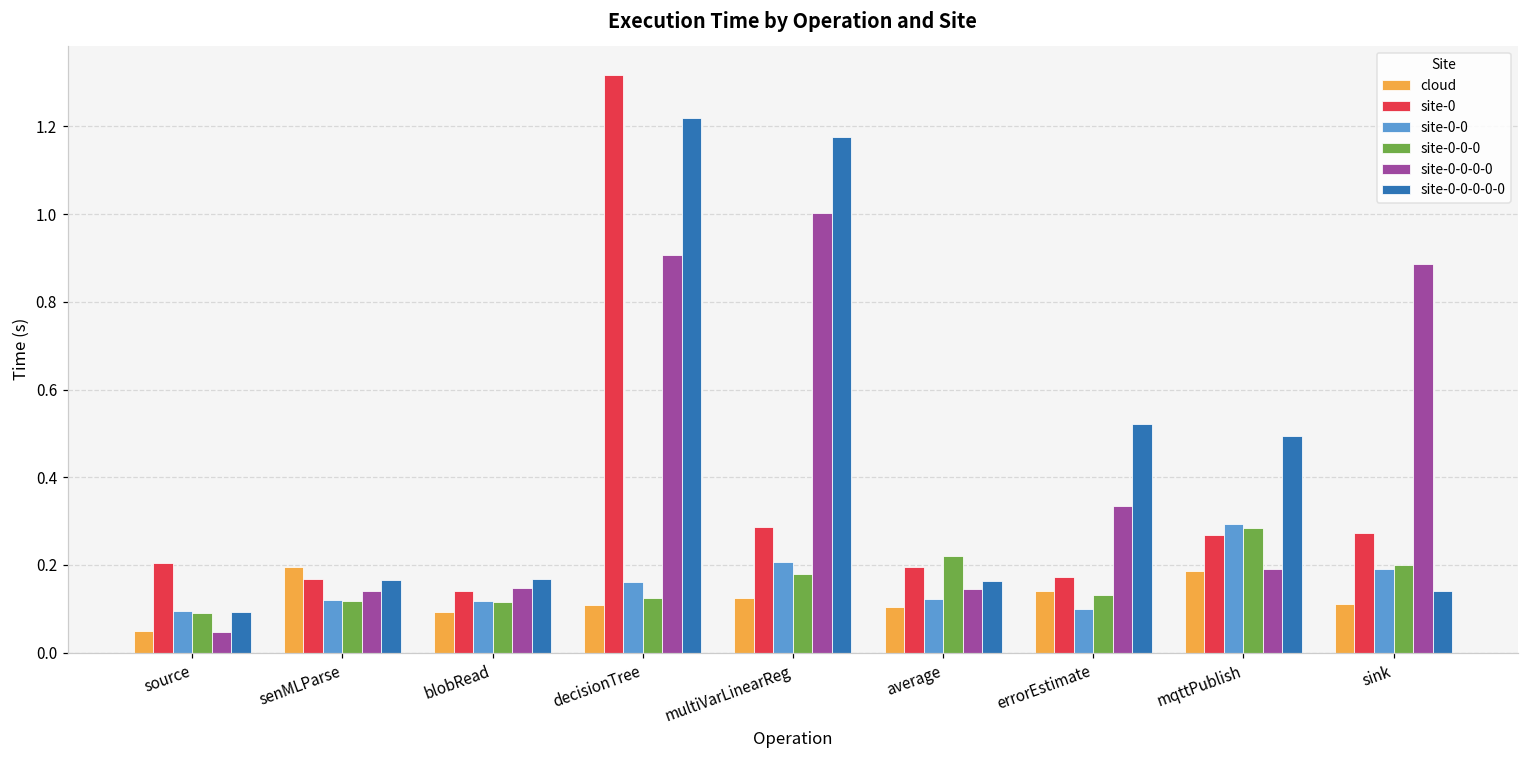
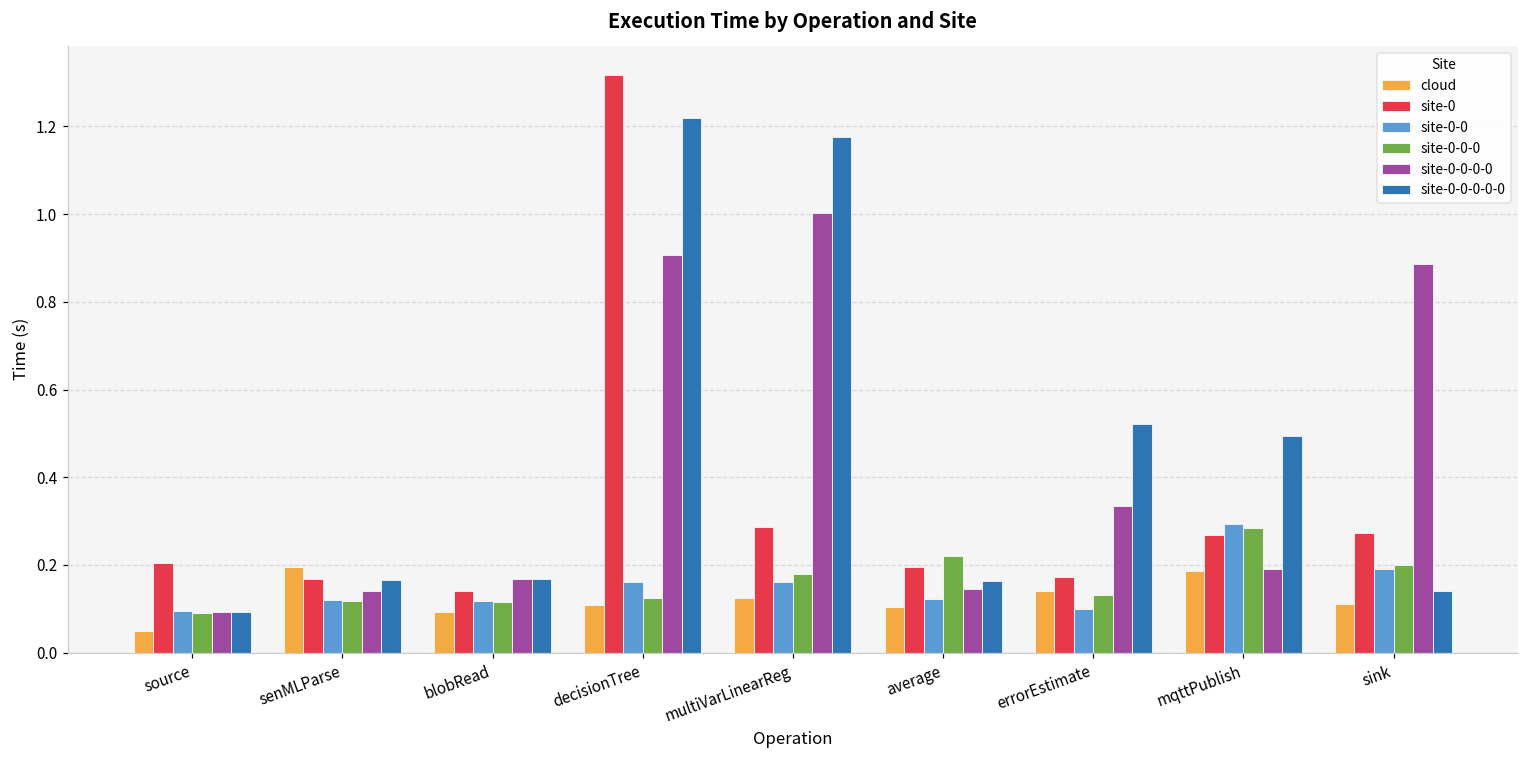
  {
    "cloud": {
      "source": 0.05,
      "senMLParse": 0.19,
      "blobRead": 0.09,
      "decisionTree": 0.11,
      "multiVarLinearReg": 0.13,
      "average": 0.11,
      "errorEstimate": 0.14,
      "mqttPublish": 0.19,
      "sink": 0.11
    },
    "site-0": {
      "source": 0.20,
      "senMLParse": 0.17,
      "blobRead": 0.14,
      "decisionTree": 1.32,
      "multiVarLinearReg": 0.29,
      "average": 0.19,
      "errorEstimate": 0.17,
      "mqttPublish": 0.27,
      "sink": 0.27
    },
    "site-0-0": {
      "source": 0.09,
      "senMLParse": 0.12,
      "blobRead": 0.12,
      "decisionTree": 0.16,
-     "multiVarLinearReg": 0.21,
+     "multiVarLinearReg": 0.16,
      "average": 0.12,
      "errorEstimate": 0.10,
      "mqttPublish": 0.29,
      "sink": 0.19
    },
    "site-0-0-0": {
      "source": 0.09,
      "senMLParse": 0.12,
      "blobRead": 0.12,
      "decisionTree": 0.13,
      "multiVarLinearReg": 0.18,
      "average": 0.22,
      "errorEstimate": 0.13,
      "mqttPublish": 0.28,
      "sink": 0.20
    },
    "site-0-0-0-0": {
-     "source": 0.05,
+     "source": 0.09,
      "senMLParse": 0.14,
-     "blobRead": 0.15,
+     "blobRead": 0.17,
      "decisionTree": 0.91,
      "multiVarLinearReg": 1.00,
      "average": 0.15,
      "errorEstimate": 0.33,
      "mqttPublish": 0.19,
      "sink": 0.89
    },
    "site-0-0-0-0-0": {
      "source": 0.09,
      "senMLParse": 0.16,
      "blobRead": 0.17,
      "decisionTree": 1.22,
      "multiVarLinearReg": 1.17,
      "average": 0.16,
      "errorEstimate": 0.52,
      "mqttPublish": 0.49,
      "sink": 0.14
    }
  }
